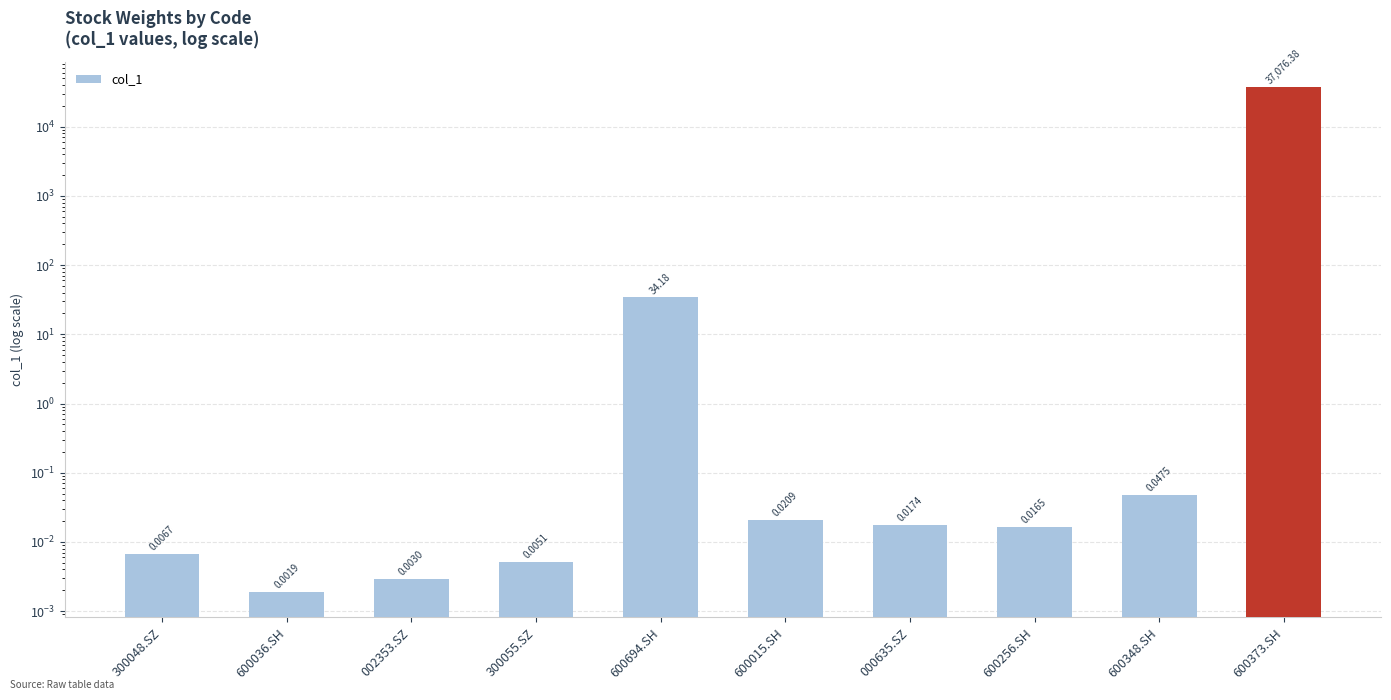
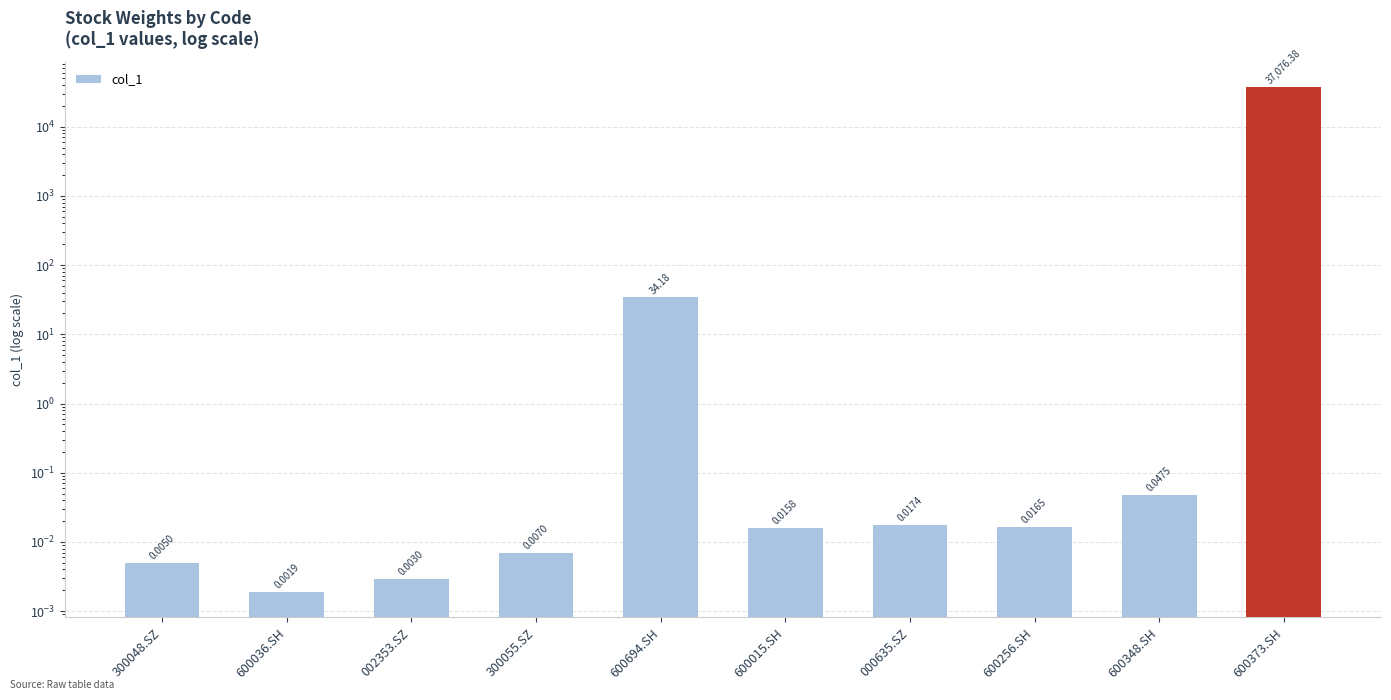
  {
-   "300048.SZ": "0.0067",
+   "300048.SZ": "0.0050",
    "600036.SH": "0.0019",
    "002353.SZ": "0.0030",
-   "300055.SZ": "0.0051",
+   "300055.SZ": "0.0070",
    "600694.SH": "34.18",
-   "600015.SH": "0.0209",
+   "600015.SH": "0.0158",
    "000635.SZ": "0.0174",
    "600256.SH": "0.0165",
    "600348.SH": "0.0475",
    "600373.SH": "37,076.38"
  }
